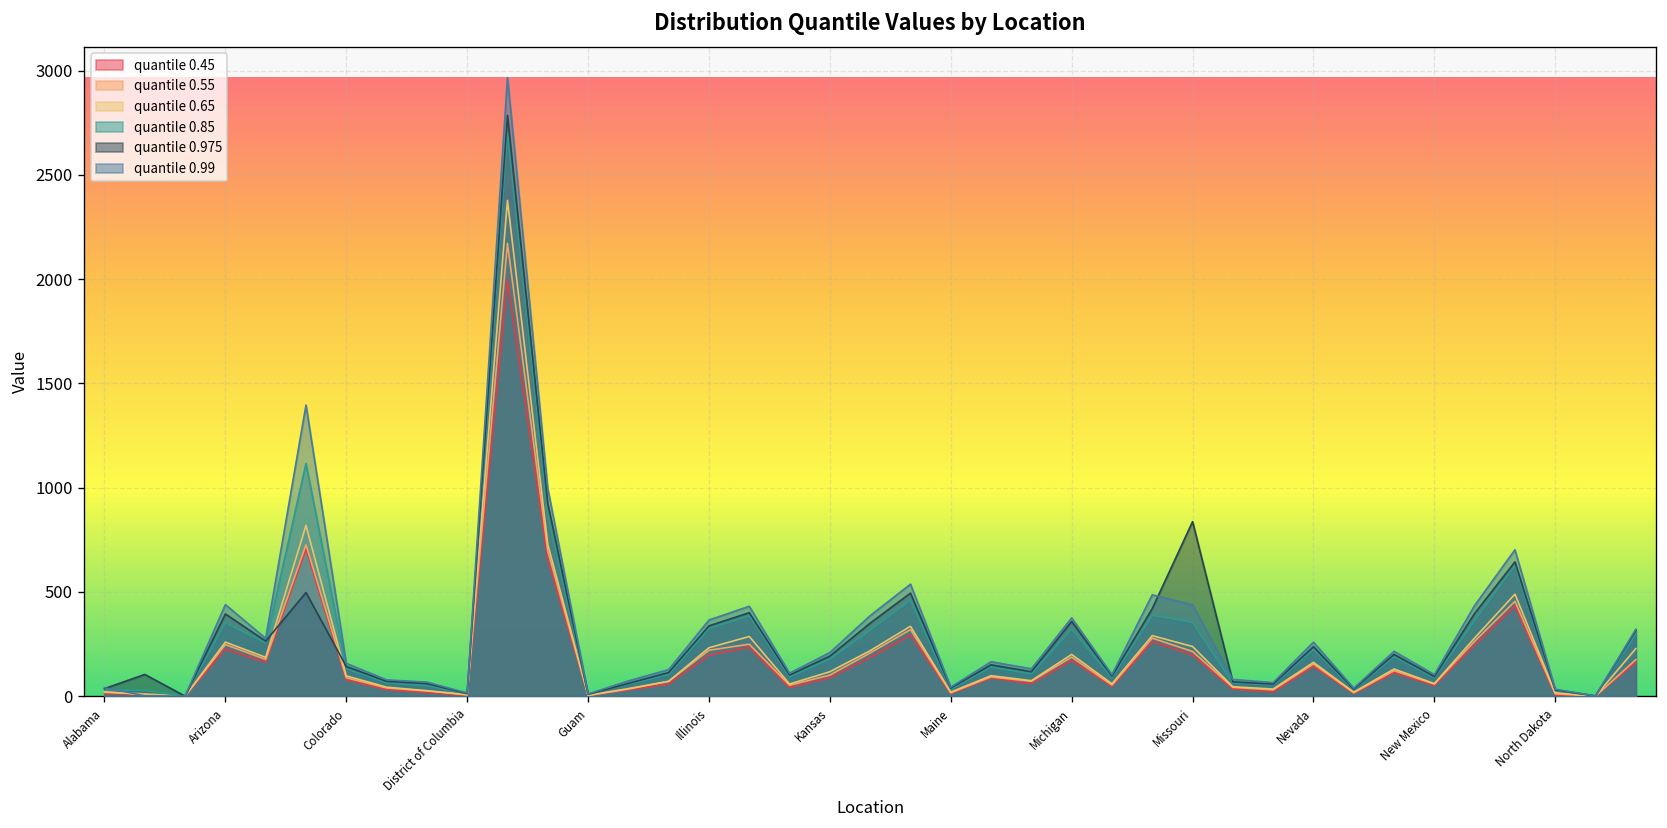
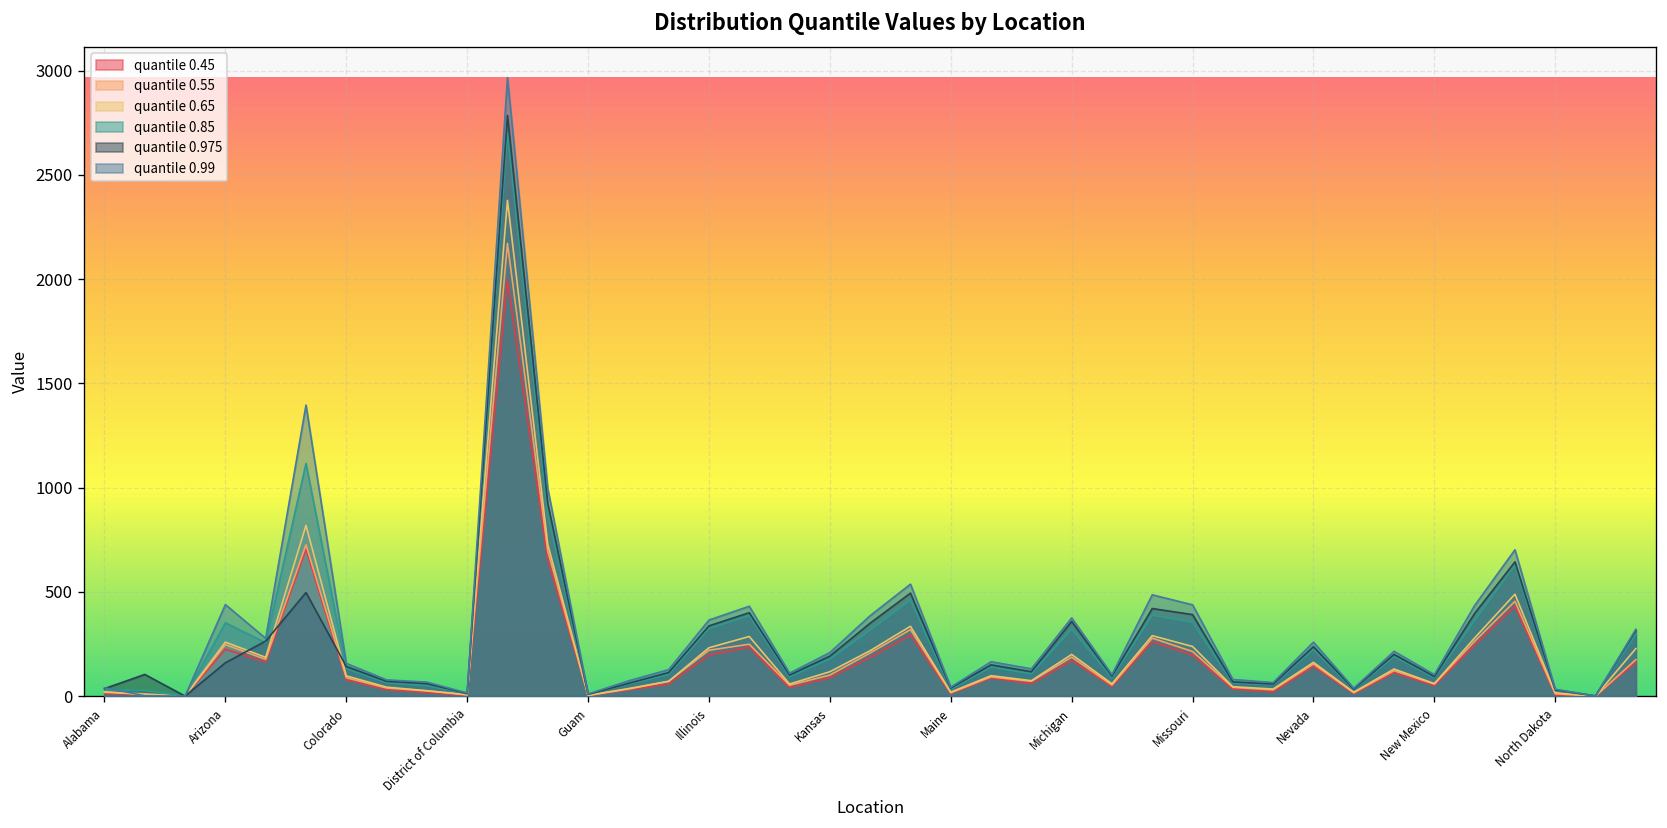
  {
    "quantile 0.45": {
      "Arizona": 230,
      "Illinois": 200,
      "Michigan": 170,
      "Missouri": 200
    },
    "quantile 0.975": {
-     "Arizona": 390,
+     "Arizona": 160,
      "Michigan": 360,
-     "Missouri": 840
+     "Missouri": 390
    }
  }
